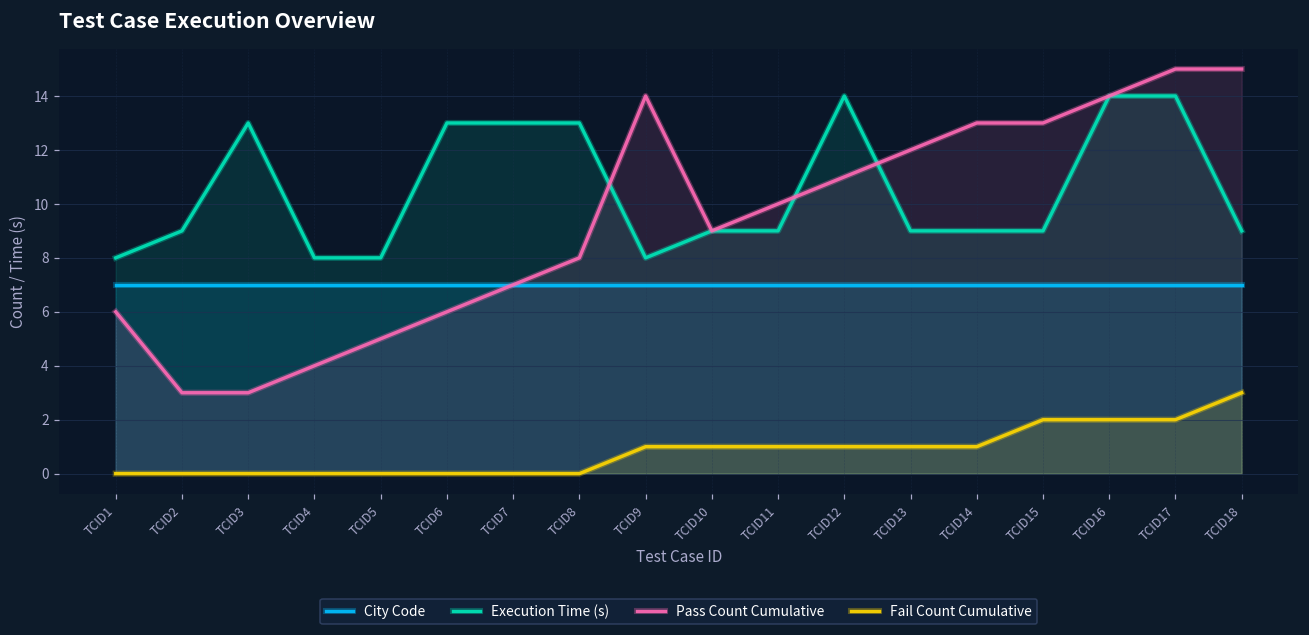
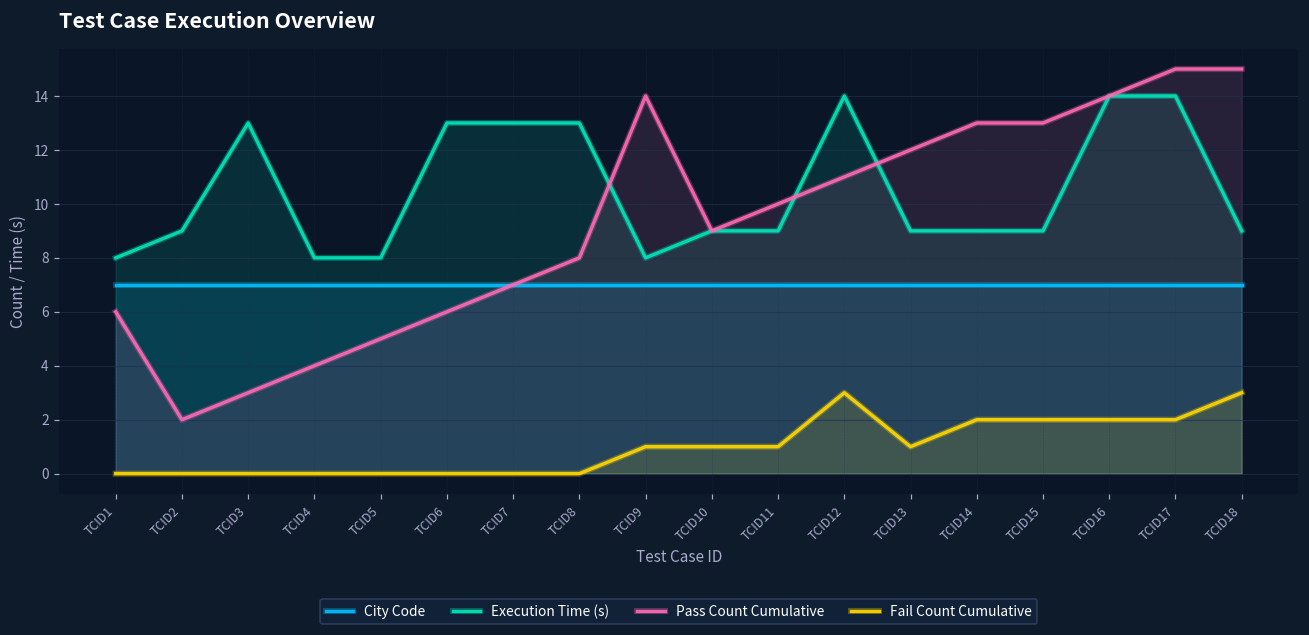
  {
    "City Code": {
      "TCID1": 7,
      "TCID2": 7,
      "TCID3": 7,
      "TCID4": 7,
      "TCID5": 7,
      "TCID6": 7,
      "TCID8": 7,
      "TCID9": 7,
      "TCID10": 7,
      "TCID11": 7,
      "TCID12": 7,
      "TCID13": 7,
      "TCID14": 7,
      "TCID15": 7,
      "TCID16": 7,
      "TCID17": 7,
      "TCID18": 7
    },
    "Execution Time (s)": {
      "TCID1": 8,
      "TCID2": 9,
      "TCID3": 13,
      "TCID4": 8,
      "TCID5": 8,
      "TCID6": 13,
      "TCID7": 13,
      "TCID8": 13,
      "TCID9": 8,
      "TCID11": 9,
      "TCID12": 14,
      "TCID13": 9,
      "TCID14": 9,
      "TCID15": 9,
      "TCID17": 14,
      "TCID18": 9
    },
    "Pass Count Cumulative": {
      "TCID1": 6,
-     "TCID2": 3,
+     "TCID2": 2,
      "TCID3": 3,
      "TCID4": 4,
      "TCID5": 5,
      "TCID6": 6,
      "TCID8": 8,
      "TCID9": 14,
      "TCID11": 10,
      "TCID12": 11,
      "TCID13": 12,
      "TCID14": 13,
      "TCID15": 13,
      "TCID17": 15,
      "TCID18": 15
    },
    "Fail Count Cumulative": {
      "TCID1": 0,
      "TCID2": 0,
      "TCID3": 0,
      "TCID4": 0,
      "TCID5": 0,
      "TCID6": 0,
      "TCID7": 0,
      "TCID8": 0,
      "TCID9": 1,
      "TCID10": 1,
      "TCID11": 1,
-     "TCID12": 1,
+     "TCID12": 3,
      "TCID13": 1,
-     "TCID14": 1,
+     "TCID14": 2,
      "TCID15": 2,
      "TCID16": 2,
      "TCID17": 2,
      "TCID18": 3
    }
  }
